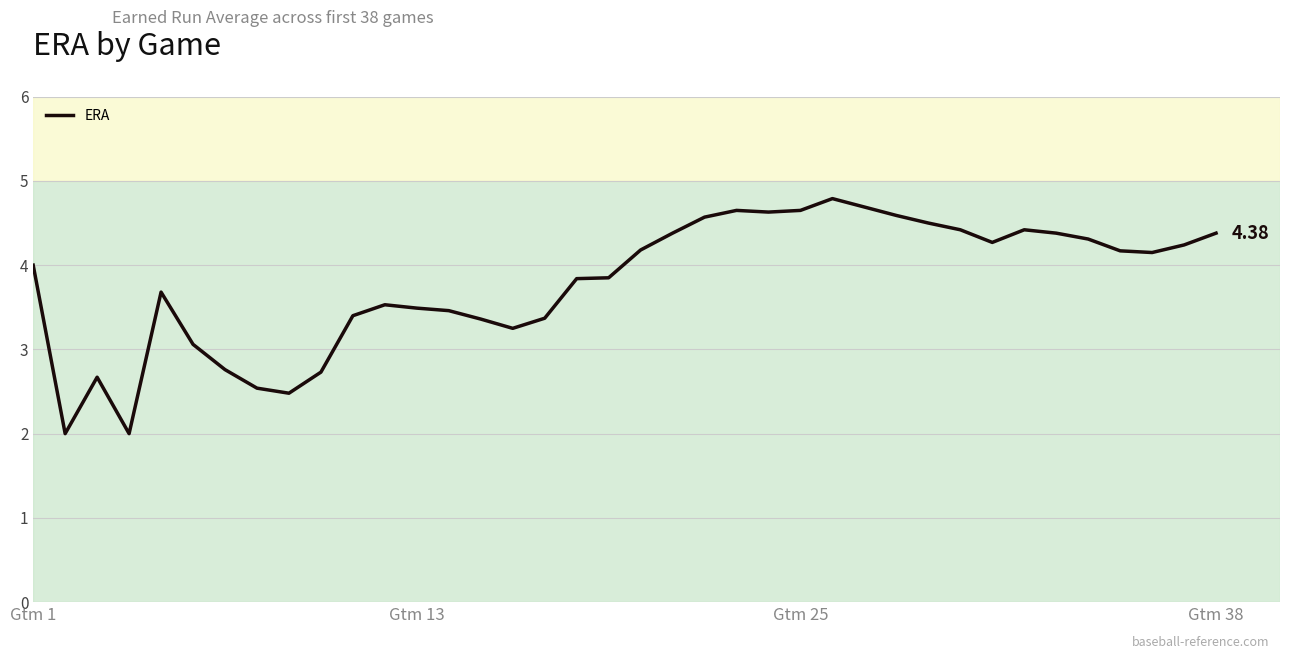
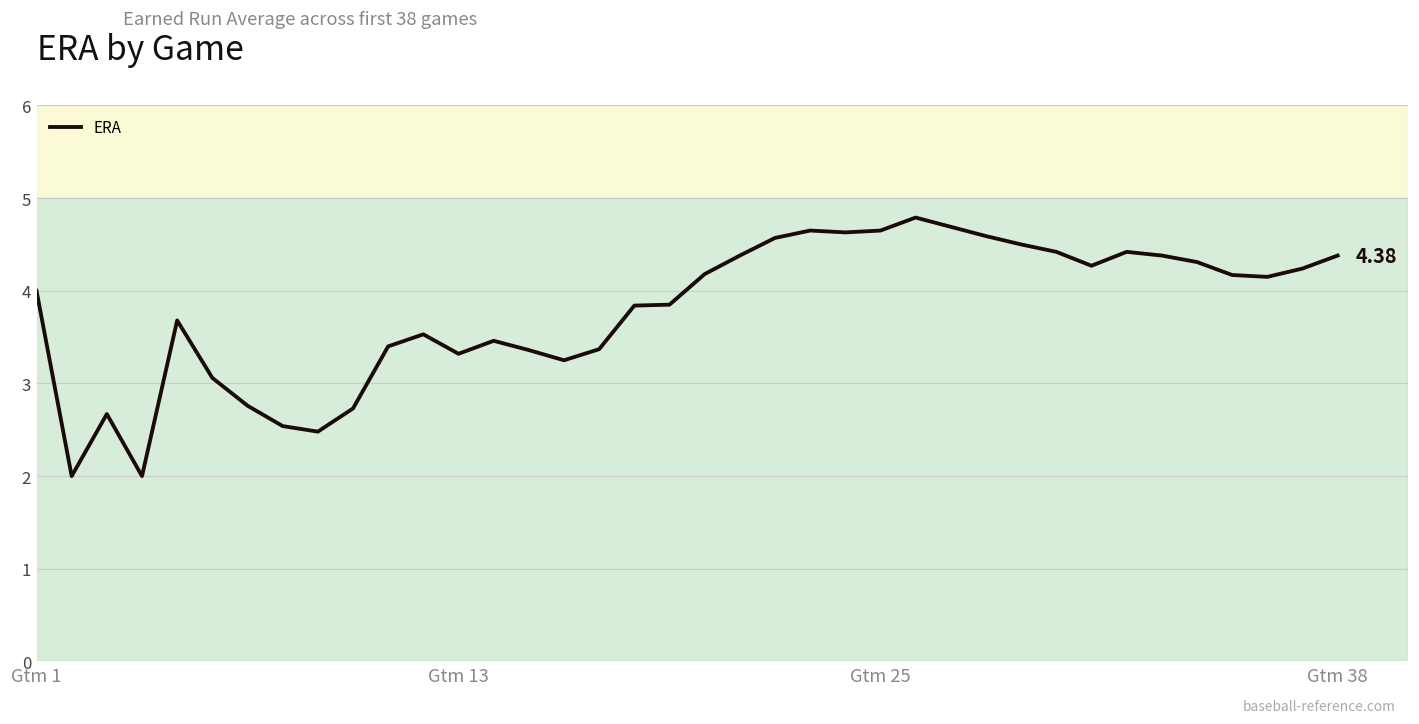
  {
    "Gtm 1": 4.0,
-   "Gtm 13": 3.5,
+   "Gtm 13": 3.3,
    "Gtm 25": 4.7
  }
